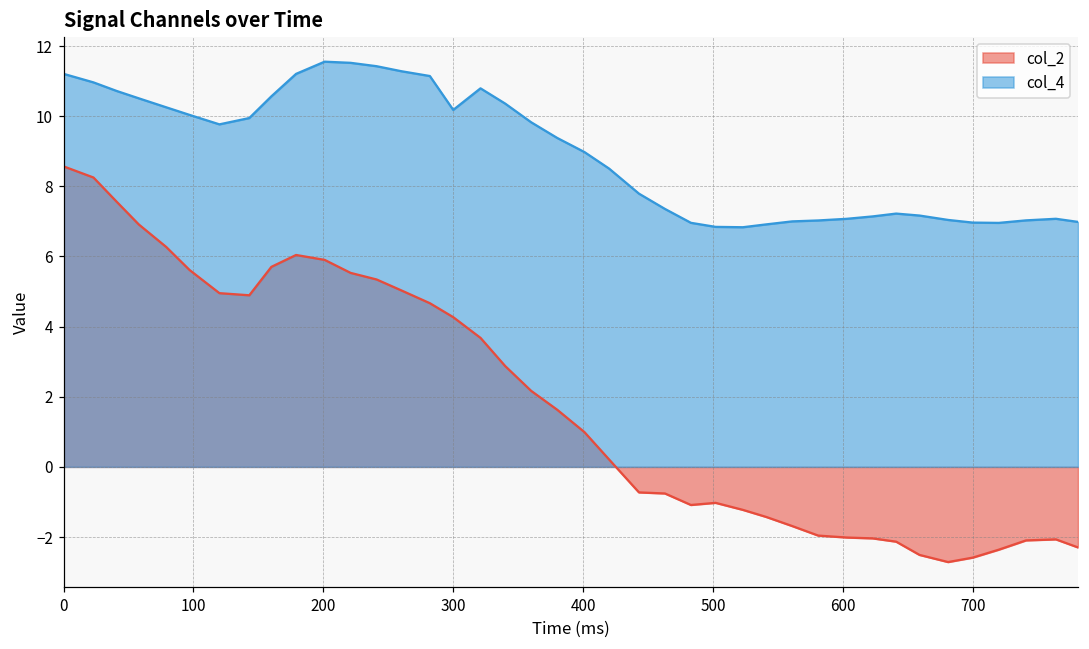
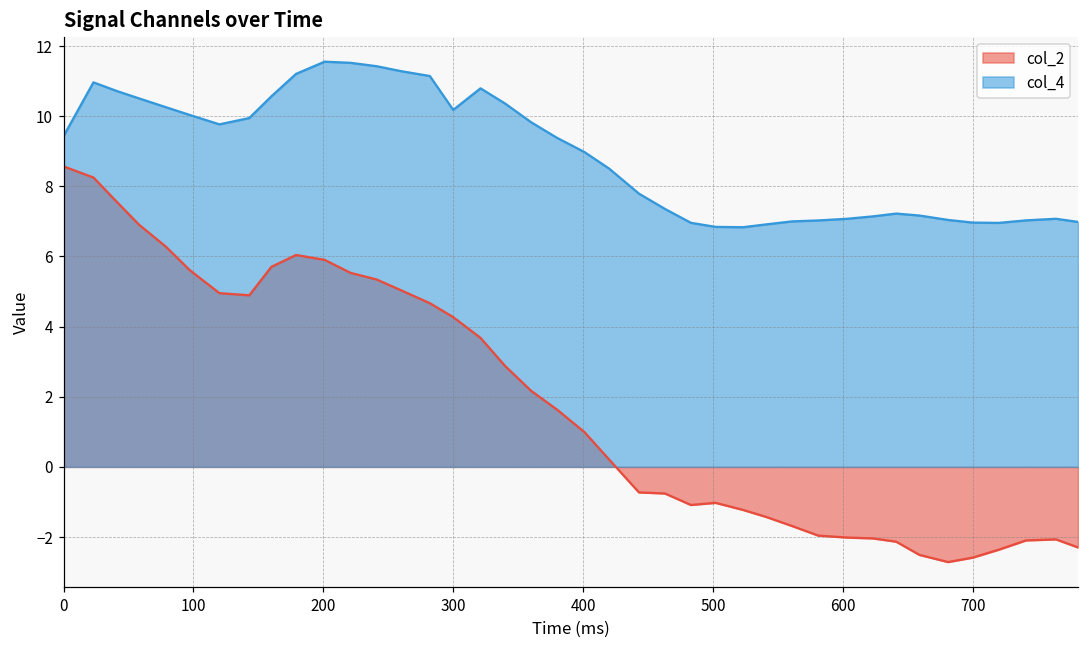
  {
    "col_4": {
-     "0": 11.2,
+     "0": 9.4,
      "300": 10.2,
      "700": 7.0
    }
  }
